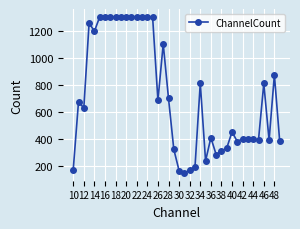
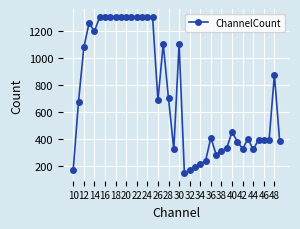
  {
    "10": 170,
-   "12": 630,
+   "12": 1080,
    "14": 1200,
    "16": 1310,
    "18": 1310,
    "20": 1310,
    "22": 1310,
    "24": 1310,
    "26": 690,
    "28": 700,
-   "30": 170,
+   "30": 1110,
    "32": 170,
-   "34": 820,
+   "34": 220,
    "36": 410,
    "38": 310,
    "40": 450,
-   "42": 400,
-   "44": 400,
-   "46": 810,
+   "42": 330,
+   "44": 320,
+   "46": 390,
    "48": 880
  }
